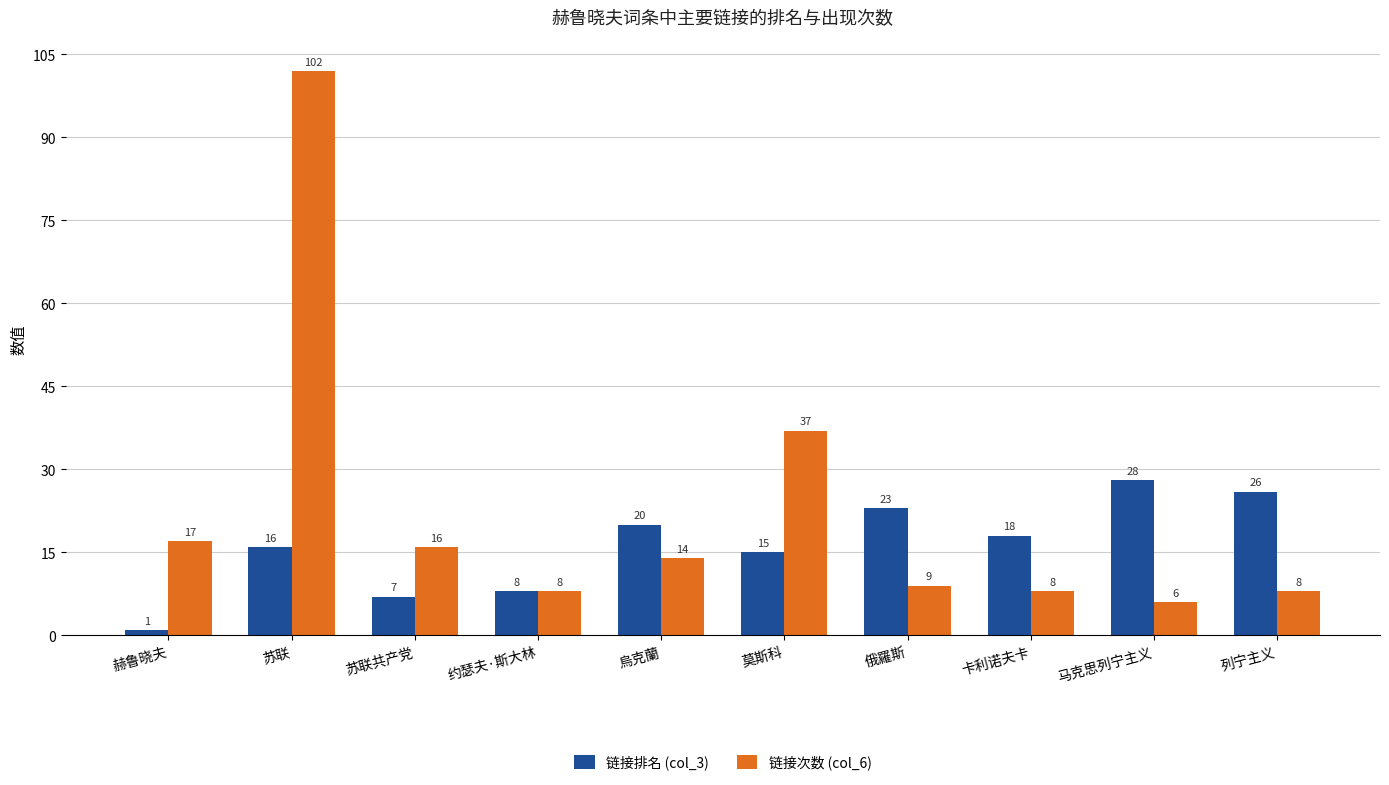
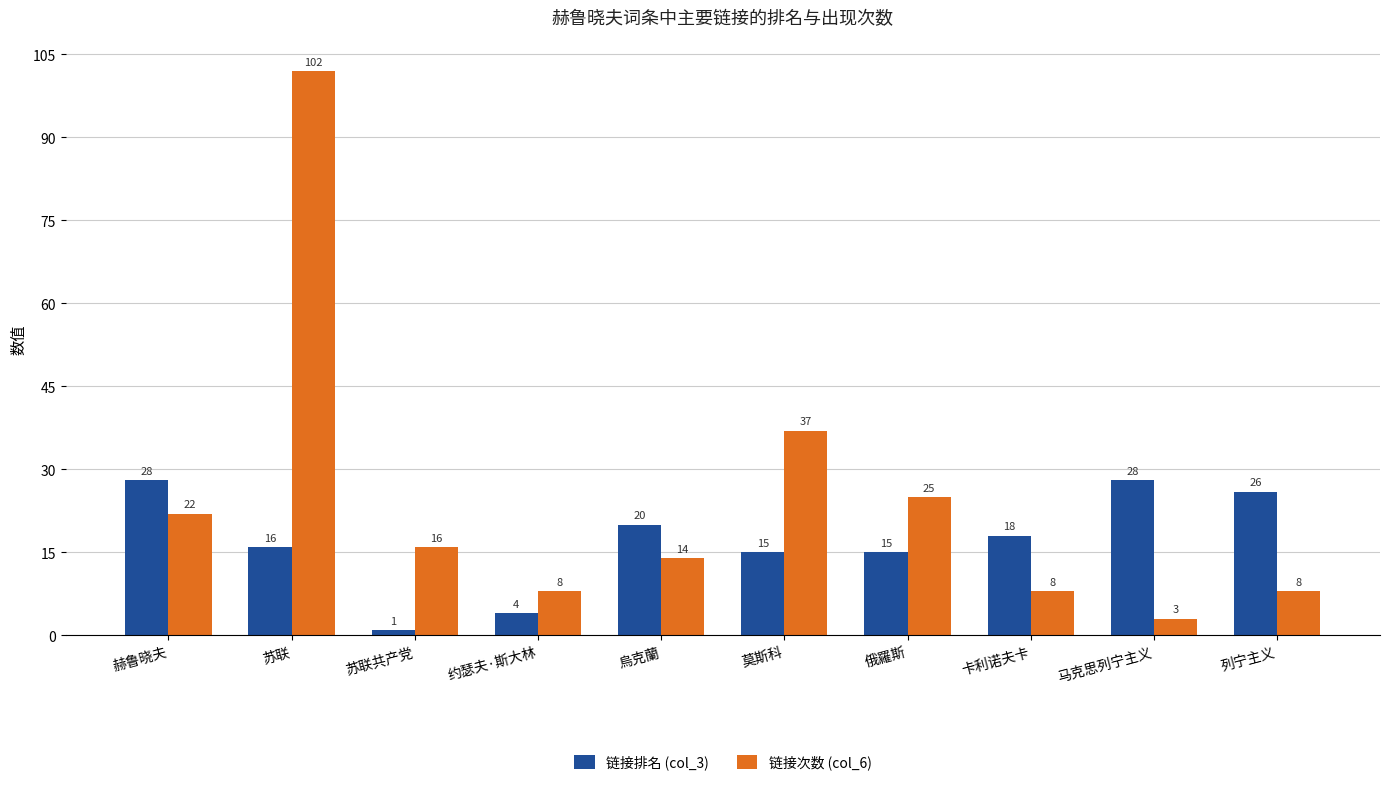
  {
    "链接排名 (col_3)": {
-     "赫鲁晓夫": 1,
+     "赫鲁晓夫": 28,
      "苏联": 16,
-     "苏联共产党": 7,
-     "约瑟夫·斯大林": 8,
+     "苏联共产党": 1,
+     "约瑟夫·斯大林": 4,
      "烏克蘭": 20,
      "莫斯科": 15,
-     "俄羅斯": 23,
+     "俄羅斯": 15,
      "卡利诺夫卡": 18,
      "马克思列宁主义": 28,
      "列宁主义": 26
    },
    "链接次数 (col_6)": {
-     "赫鲁晓夫": 17,
+     "赫鲁晓夫": 22,
      "苏联": 102,
      "苏联共产党": 16,
      "约瑟夫·斯大林": 8,
      "烏克蘭": 14,
      "莫斯科": 37,
-     "俄羅斯": 9,
+     "俄羅斯": 25,
      "卡利诺夫卡": 8,
-     "马克思列宁主义": 6,
+     "马克思列宁主义": 3,
      "列宁主义": 8
    }
  }
